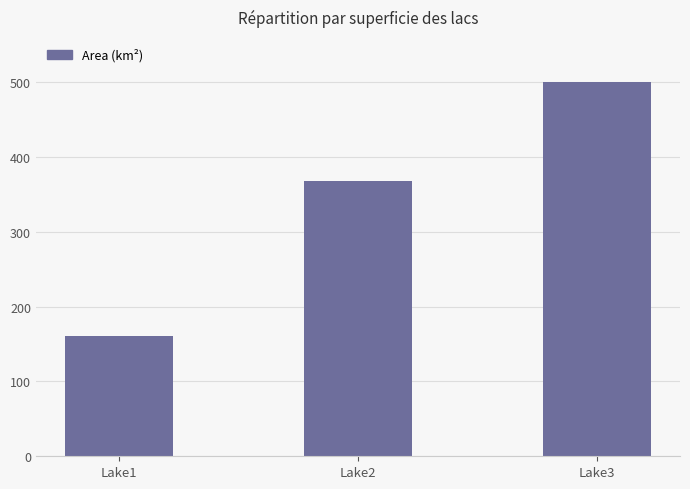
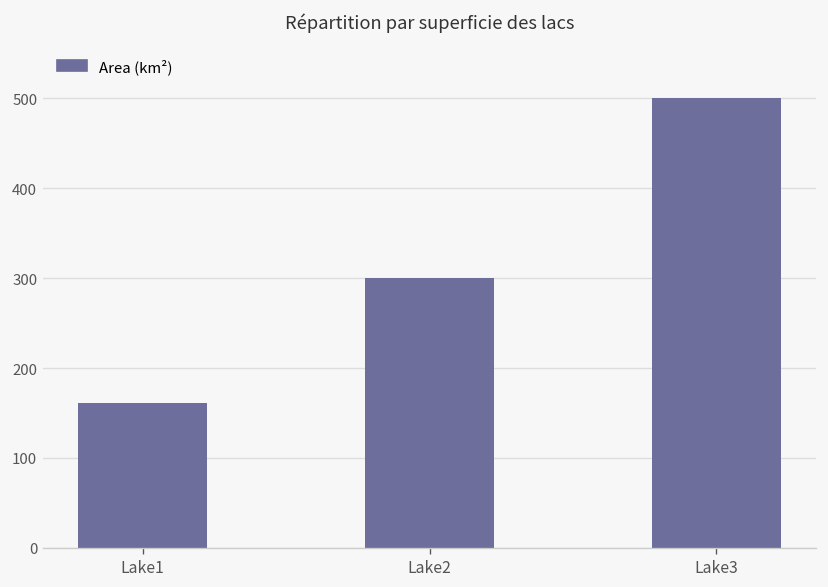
  {
    "Lake1": 160,
-   "Lake2": 370,
+   "Lake2": 300,
    "Lake3": 500
  }
